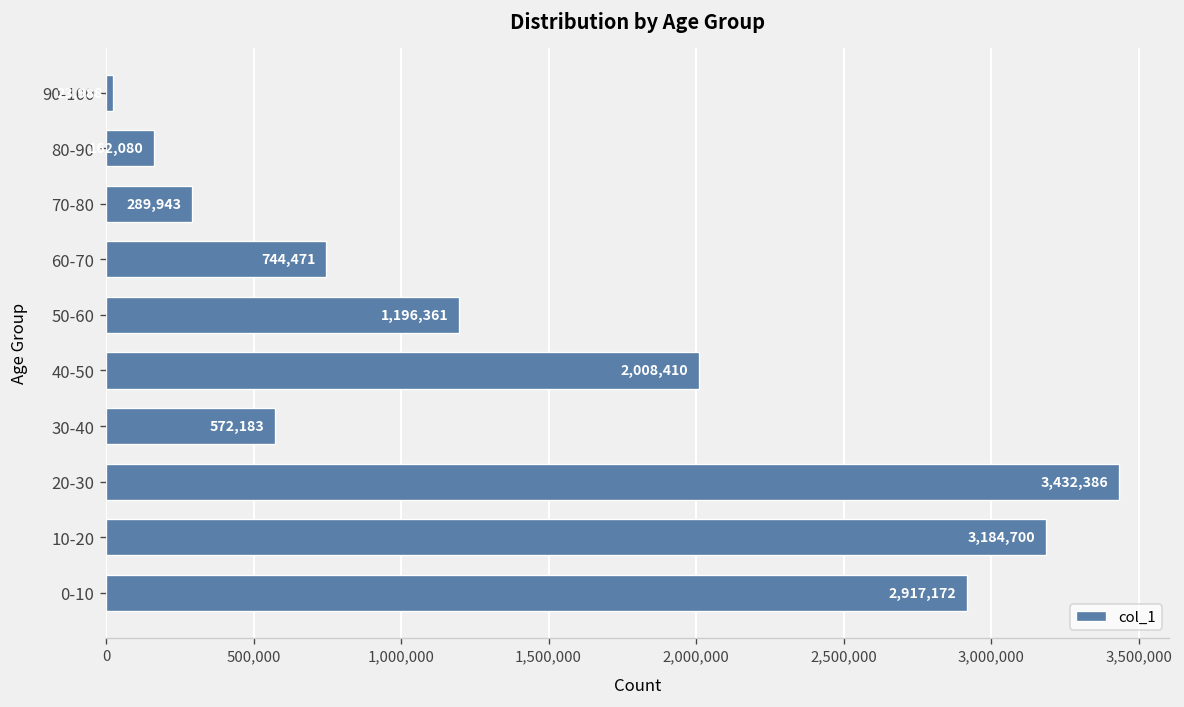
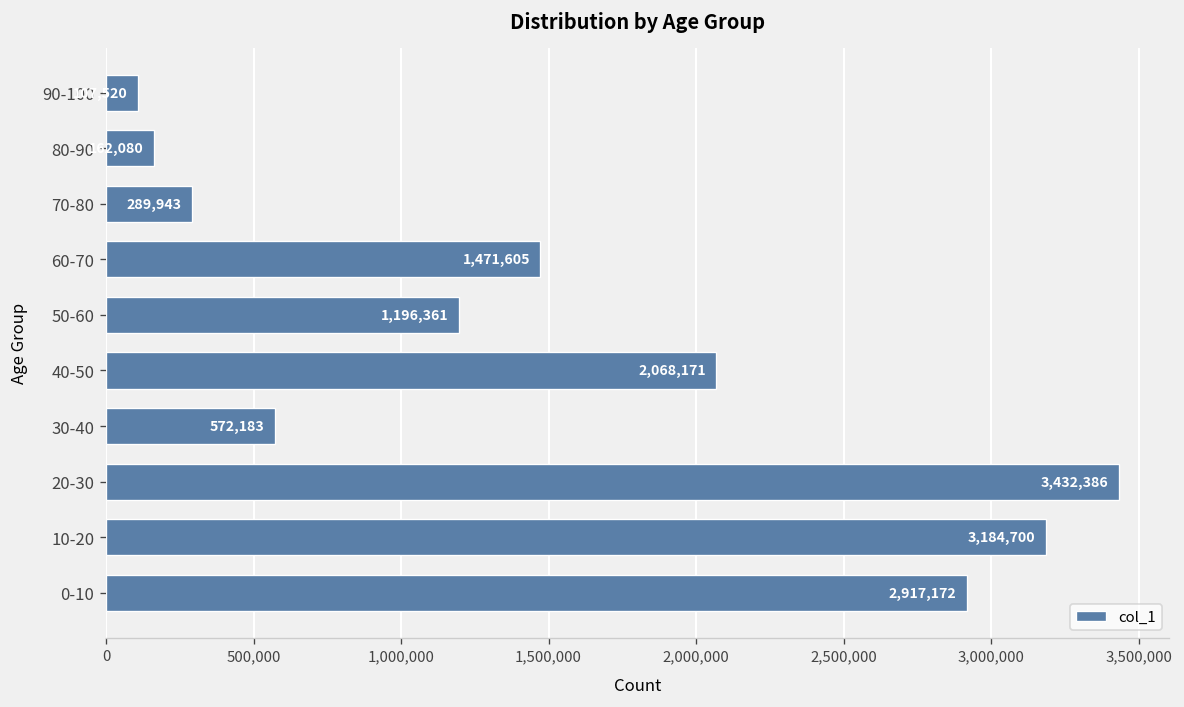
  {
-   "90-100": "20,000",
+   "90-100": "110,000",
    "80-90": "162,080",
    "70-80": "289,943",
-   "60-70": "744,471",
+   "60-70": "1,471,605",
    "50-60": "1,196,361",
-   "40-50": "2,008,410",
+   "40-50": "2,068,171",
    "30-40": "572,183",
    "20-30": "3,432,386",
    "10-20": "3,184,700",
    "0-10": "2,917,172"
  }
